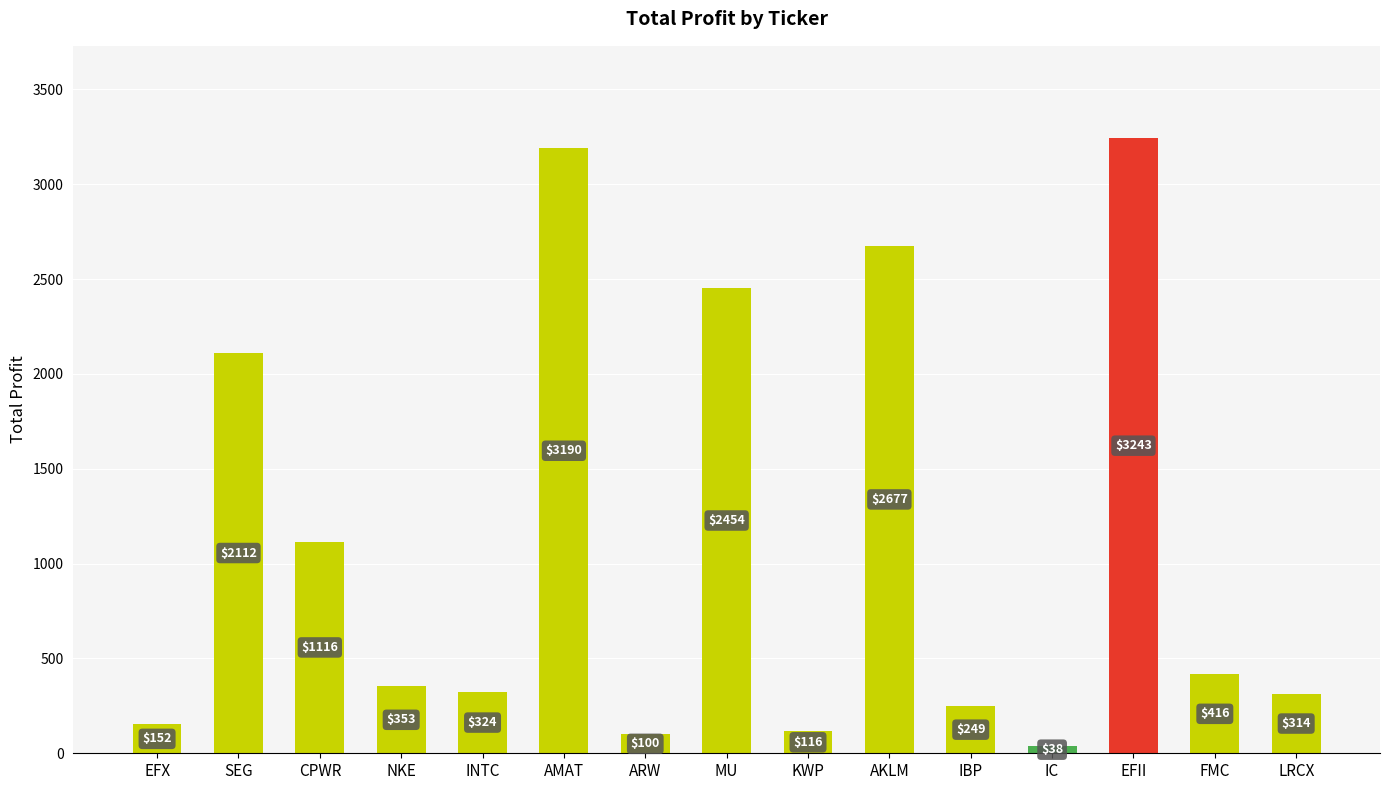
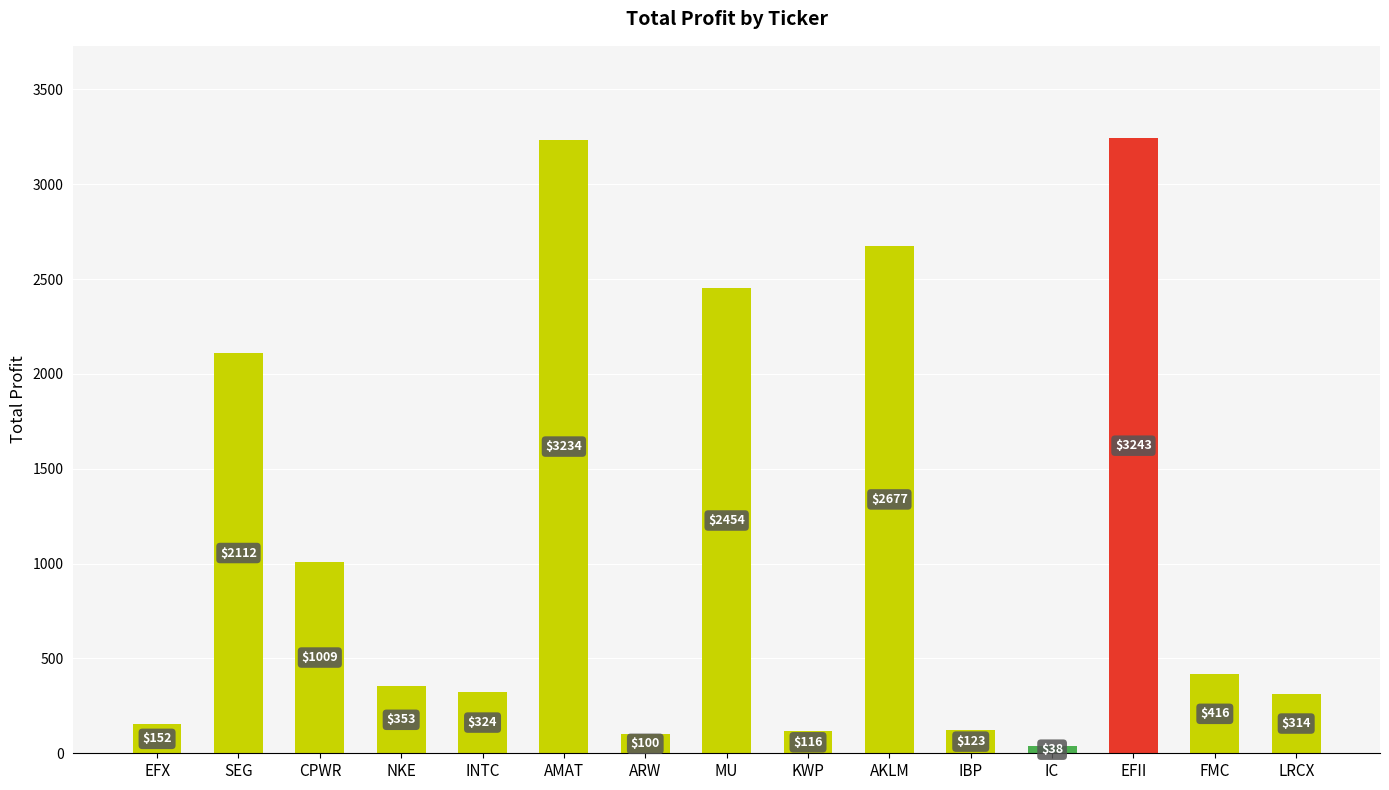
  {
-   "CPWR": "$1116",
-   "AMAT": "$3190",
-   "IBP": "$249"
+   "CPWR": "$1009",
+   "AMAT": "$3234",
+   "IBP": "$123"
  }
